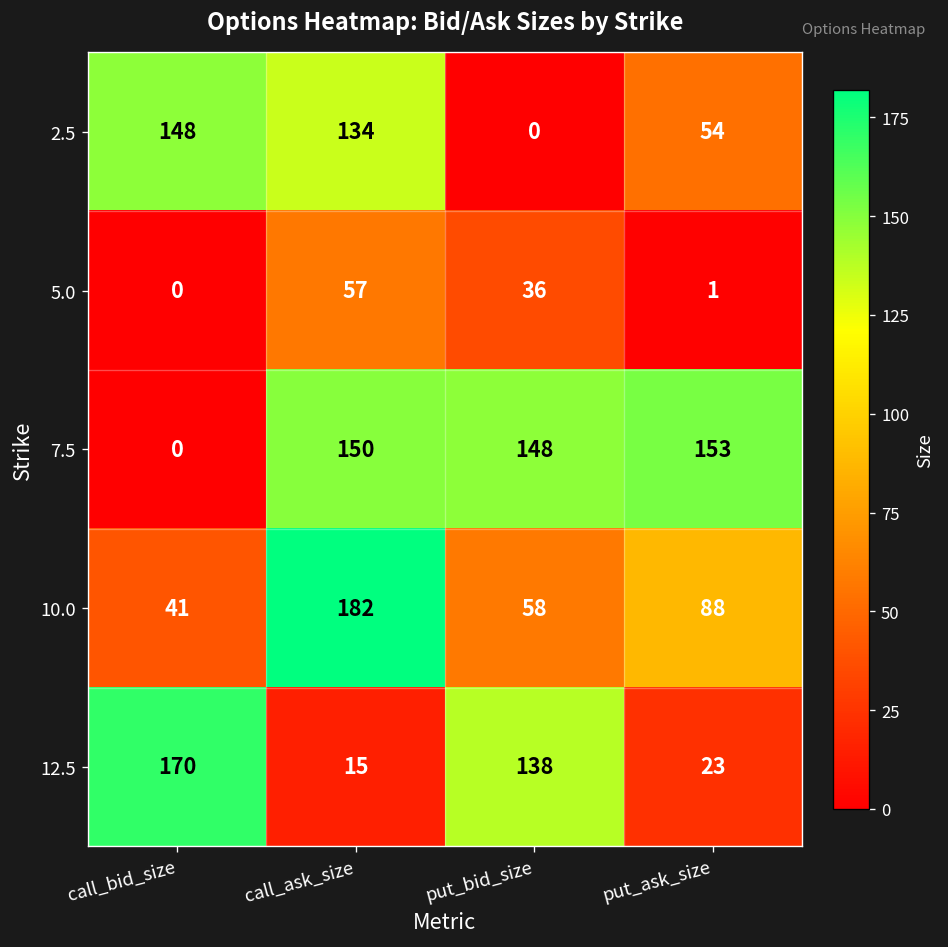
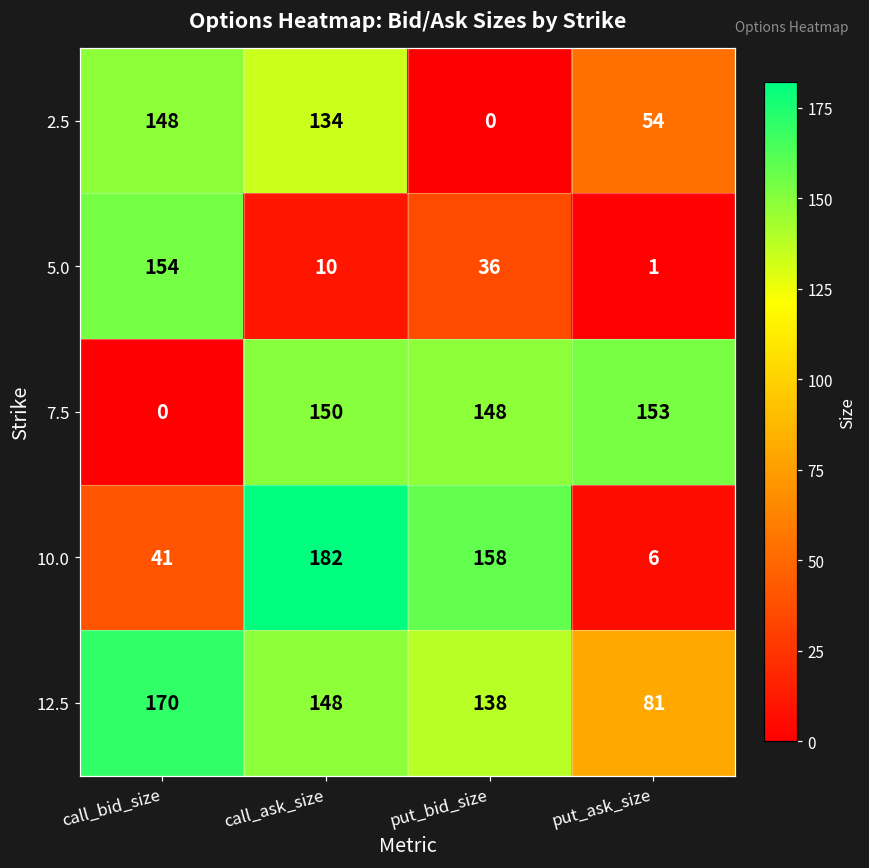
  {
    "2.5": {
      "call_bid_size": 148,
      "call_ask_size": 134,
      "put_bid_size": 0,
      "put_ask_size": 54
    },
    "5.0": {
-     "call_bid_size": 0,
-     "call_ask_size": 57,
+     "call_bid_size": 154,
+     "call_ask_size": 10,
      "put_bid_size": 36,
      "put_ask_size": 1
    },
    "7.5": {
      "call_bid_size": 0,
      "call_ask_size": 150,
      "put_bid_size": 148,
      "put_ask_size": 153
    },
    "10.0": {
      "call_bid_size": 41,
      "call_ask_size": 182,
-     "put_bid_size": 58,
-     "put_ask_size": 88
+     "put_bid_size": 158,
+     "put_ask_size": 6
    },
    "12.5": {
      "call_bid_size": 170,
-     "call_ask_size": 15,
+     "call_ask_size": 148,
      "put_bid_size": 138,
-     "put_ask_size": 23
+     "put_ask_size": 81
    }
  }
